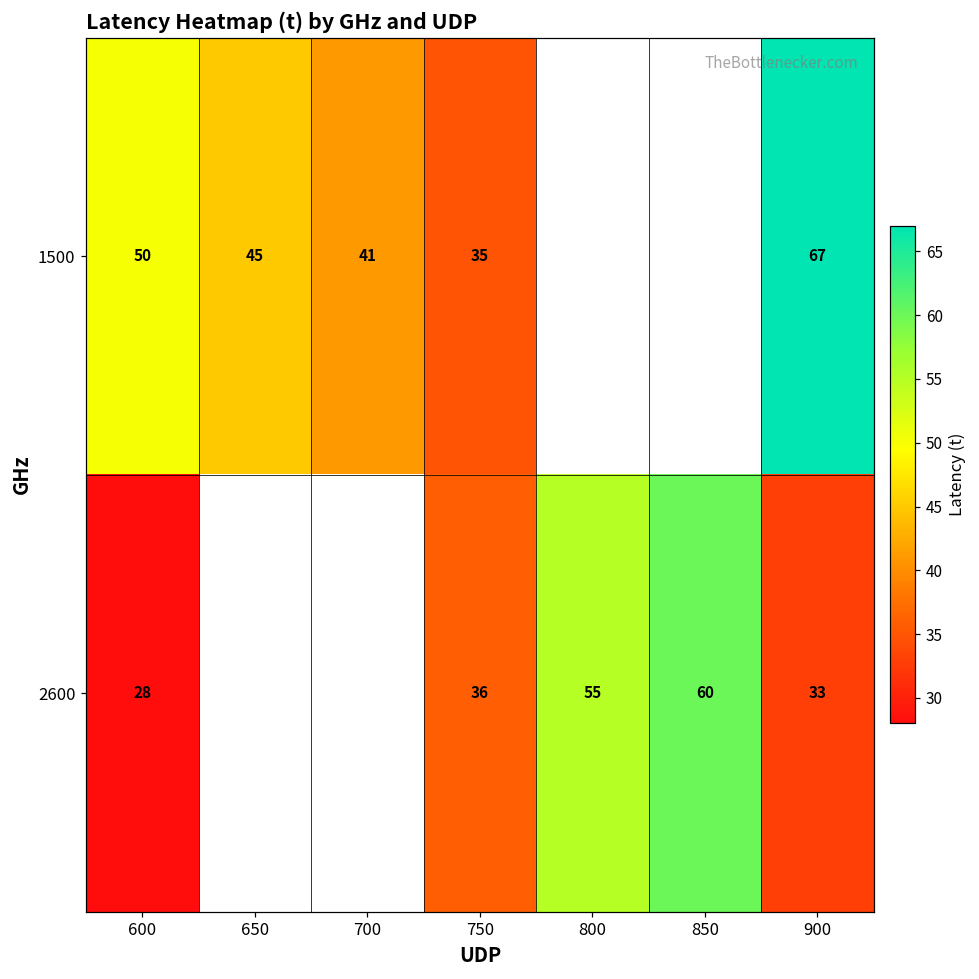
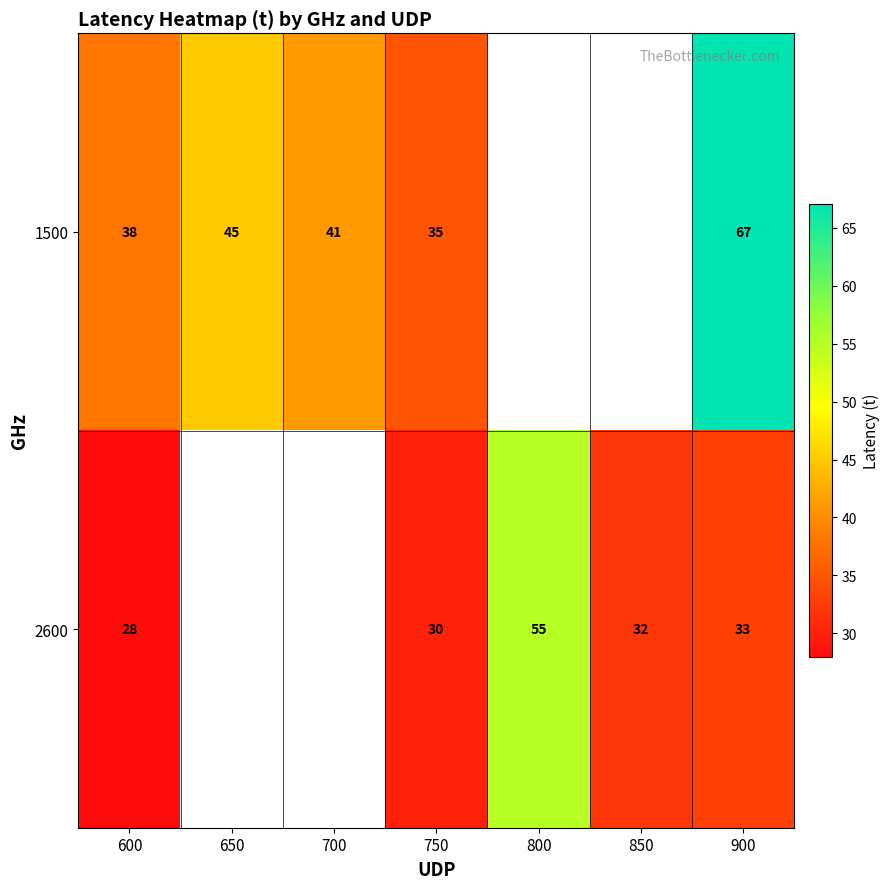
  {
    "1500": {
-     "600": 50,
+     "600": 38,
      "650": 45,
      "700": 41,
      "750": 35
    },
    "2600": {
      "600": 28,
-     "750": 36,
+     "750": 30,
      "800": 55,
-     "850": 60,
+     "850": 32,
      "900": 33
    }
  }
